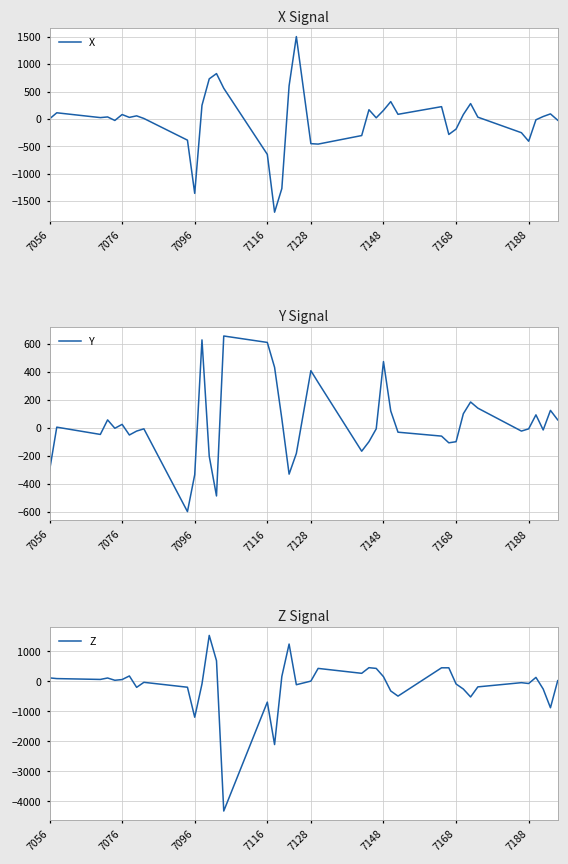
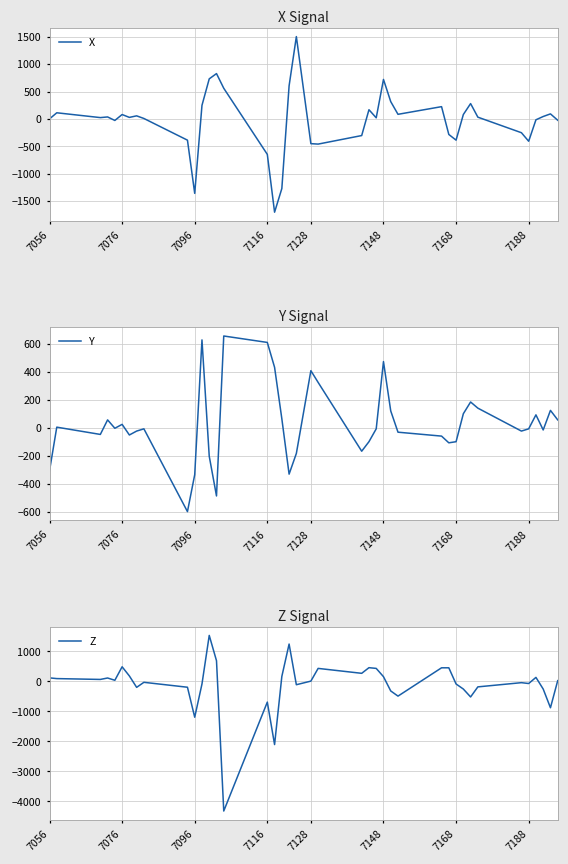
  {
    "X Signal": {
      "7056": 0,
      "7076": 100,
      "7096": -1400,
      "7116": -600,
      "7128": -500,
-     "7148": 200,
-     "7168": -200,
+     "7148": 700,
+     "7168": -400,
      "7188": -400
    },
    "Y Signal": {
      "7056": -310,
      "7076": 20,
      "7096": -340,
      "7116": 610,
      "7128": 410,
      "7148": 470,
      "7168": -100,
      "7188": -10
    },
    "Z Signal": {
      "7056": 100,
-     "7076": 100,
+     "7076": 500,
      "7096": -1200,
      "7116": -700,
      "7128": 0,
      "7148": 200,
      "7168": -100,
      "7188": -100
    }
  }
